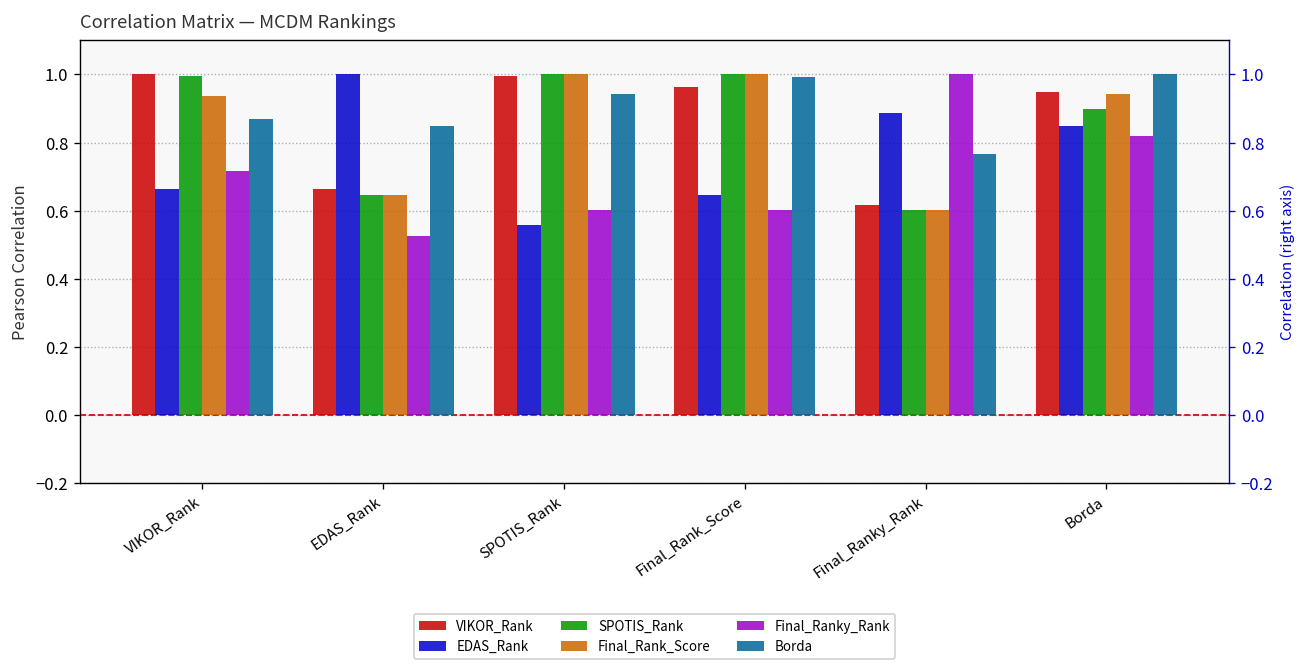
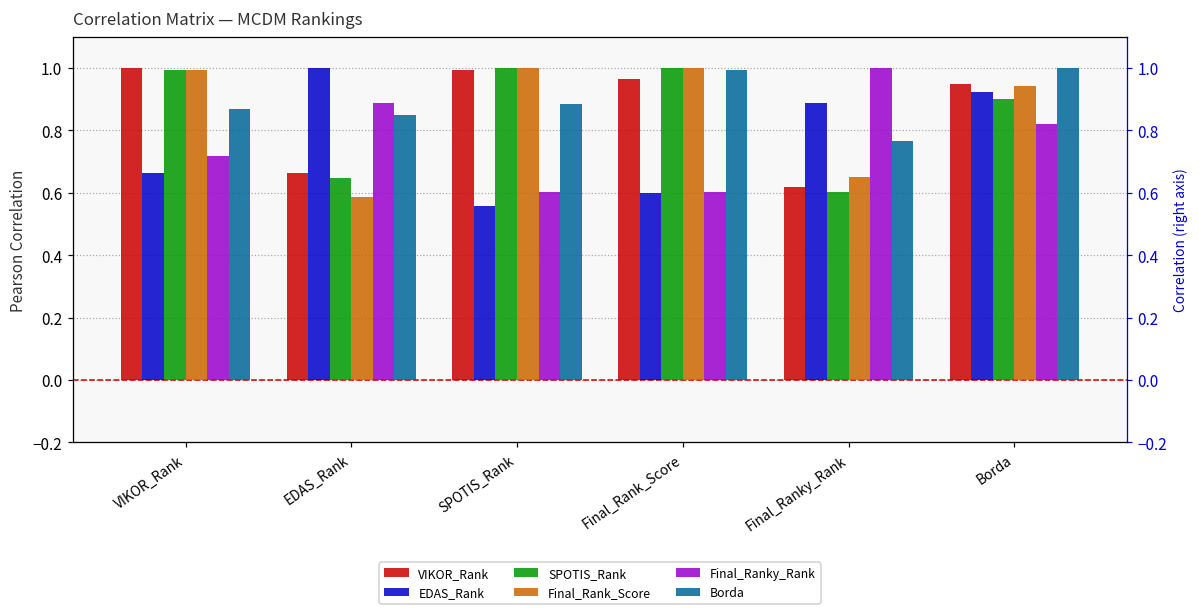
  {
    "VIKOR_Rank": {
      "VIKOR_Rank": 1.00,
      "EDAS_Rank": 0.66,
      "SPOTIS_Rank": 0.99,
      "Final_Rank_Score": 0.96,
      "Final_Ranky_Rank": 0.62,
      "Borda": 0.95
    },
    "EDAS_Rank": {
      "VIKOR_Rank": 0.66,
      "EDAS_Rank": 1.00,
      "SPOTIS_Rank": 0.56,
-     "Final_Rank_Score": 0.65,
+     "Final_Rank_Score": 0.60,
      "Final_Ranky_Rank": 0.89,
-     "Borda": 0.85
+     "Borda": 0.92
    },
    "SPOTIS_Rank": {
      "VIKOR_Rank": 0.99,
      "EDAS_Rank": 0.65,
      "SPOTIS_Rank": 1.00,
      "Final_Rank_Score": 1.00,
      "Final_Ranky_Rank": 0.60,
      "Borda": 0.90
    },
    "Final_Rank_Score": {
-     "VIKOR_Rank": 0.94,
-     "EDAS_Rank": 0.65,
+     "VIKOR_Rank": 0.99,
+     "EDAS_Rank": 0.59,
      "SPOTIS_Rank": 1.00,
      "Final_Rank_Score": 1.00,
-     "Final_Ranky_Rank": 0.60,
+     "Final_Ranky_Rank": 0.65,
      "Borda": 0.94
    },
    "Final_Ranky_Rank": {
      "VIKOR_Rank": 0.72,
-     "EDAS_Rank": 0.52,
+     "EDAS_Rank": 0.89,
      "SPOTIS_Rank": 0.60,
      "Final_Rank_Score": 0.60,
      "Final_Ranky_Rank": 1.00,
      "Borda": 0.82
    },
    "Borda": {
      "VIKOR_Rank": 0.87,
      "EDAS_Rank": 0.85,
-     "SPOTIS_Rank": 0.94,
+     "SPOTIS_Rank": 0.89,
      "Final_Rank_Score": 0.99,
      "Final_Ranky_Rank": 0.77,
      "Borda": 1.00
    }
  }
